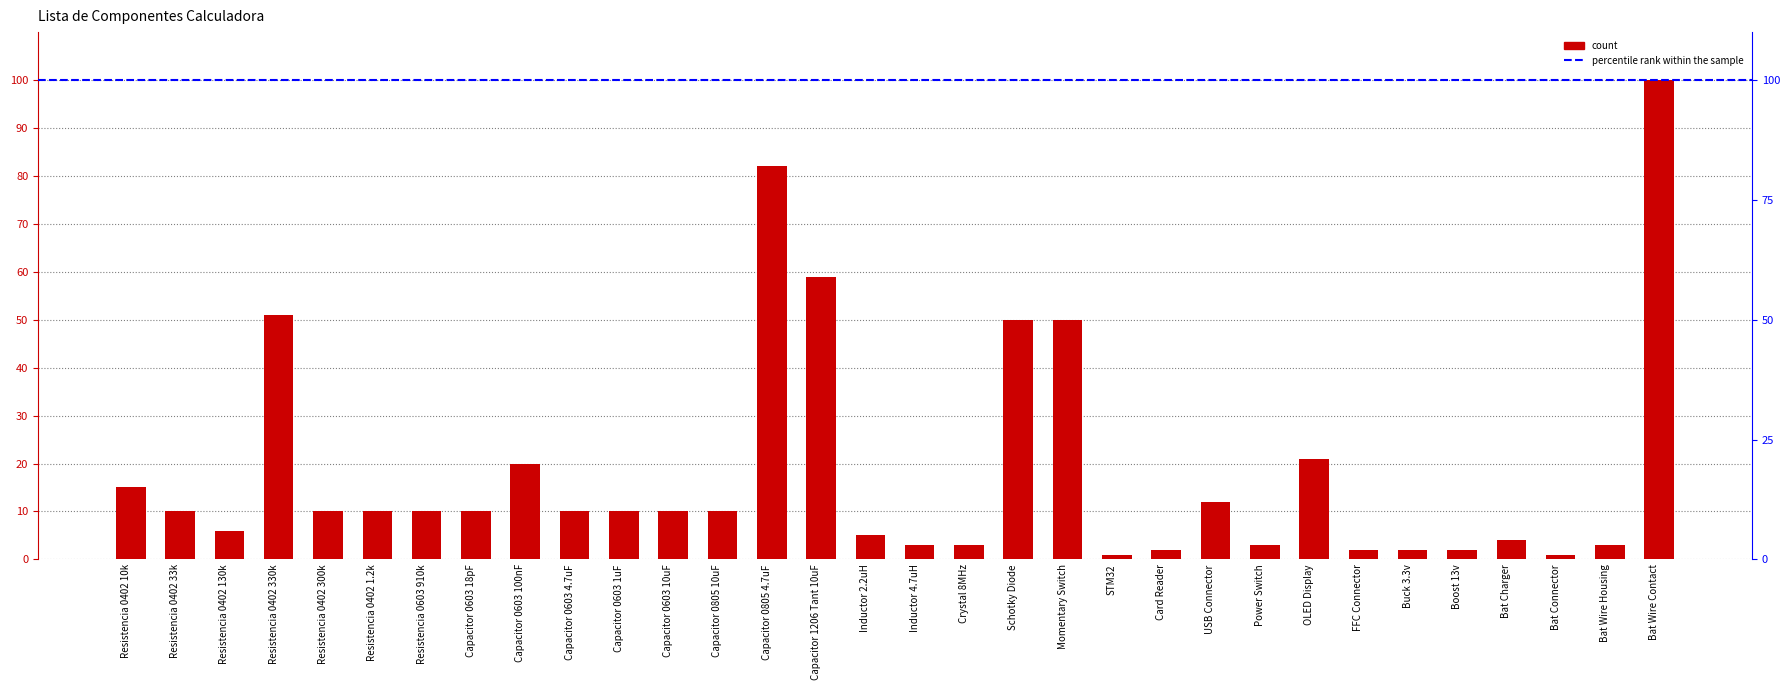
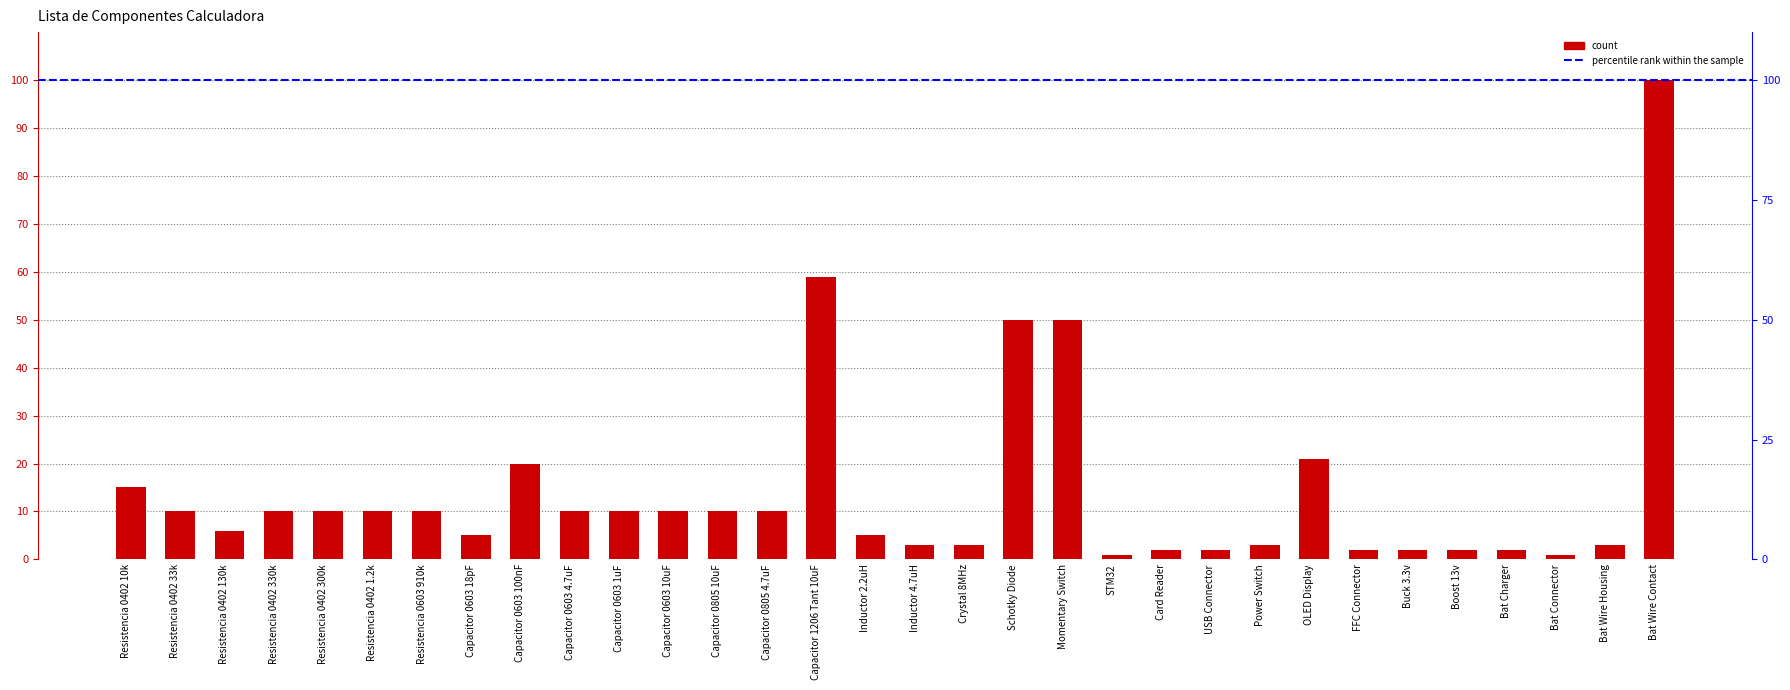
  {
    "Resistencia 0402 10k": 15,
    "Resistencia 0402 33k": 10,
    "Resistencia 0402 130k": 6,
-   "Resistencia 0402 330k": 51,
+   "Resistencia 0402 330k": 10,
    "Resistencia 0402 300k": 10,
    "Resistencia 0402 1.2k": 10,
    "Resistencia 0603 910k": 10,
-   "Capacitor 0603 18pF": 10,
+   "Capacitor 0603 18pF": 5,
    "Capacitor 0603 100nF": 20,
    "Capacitor 0603 4.7uF": 10,
    "Capacitor 0603 1uF": 10,
    "Capacitor 0603 10uF": 10,
    "Capacitor 0805 10uF": 10,
-   "Capacitor 0805 4.7uF": 82,
+   "Capacitor 0805 4.7uF": 10,
    "Capacitor 1206 Tant 10uF": 59,
    "Inductor 2.2uH": 5,
    "Inductor 4.7uH": 3,
    "Crystal 8MHz": 3,
    "Schotky Diode": 50,
    "Momentary Switch": 50,
    "STM32": 1,
    "Card Reader": 2,
-   "USB Connector": 12,
+   "USB Connector": 2,
    "Power Switch": 3,
    "OLED Display": 21,
    "FFC Connector": 2,
    "Buck 3.3v": 2,
    "Boost 13v": 2,
-   "Bat Charger": 4,
+   "Bat Charger": 2,
    "Bat Connector": 1,
    "Bat Wire Housing": 3,
    "Bat Wire Contact": 100
  }
